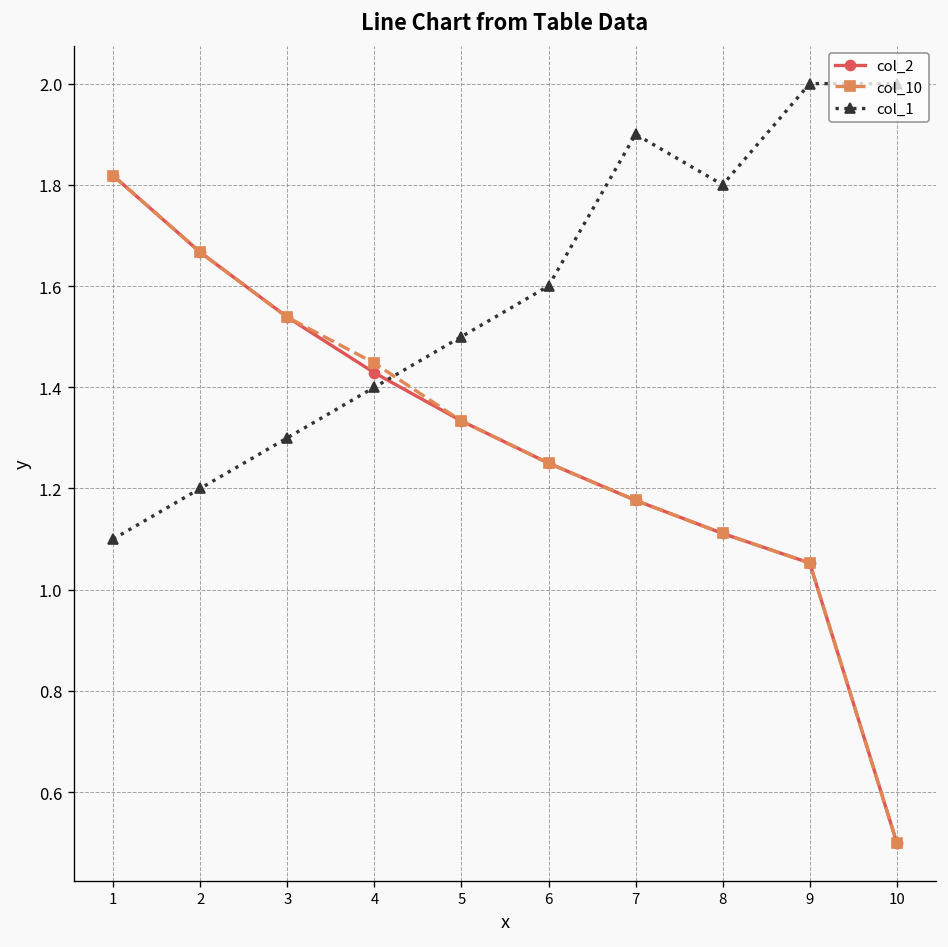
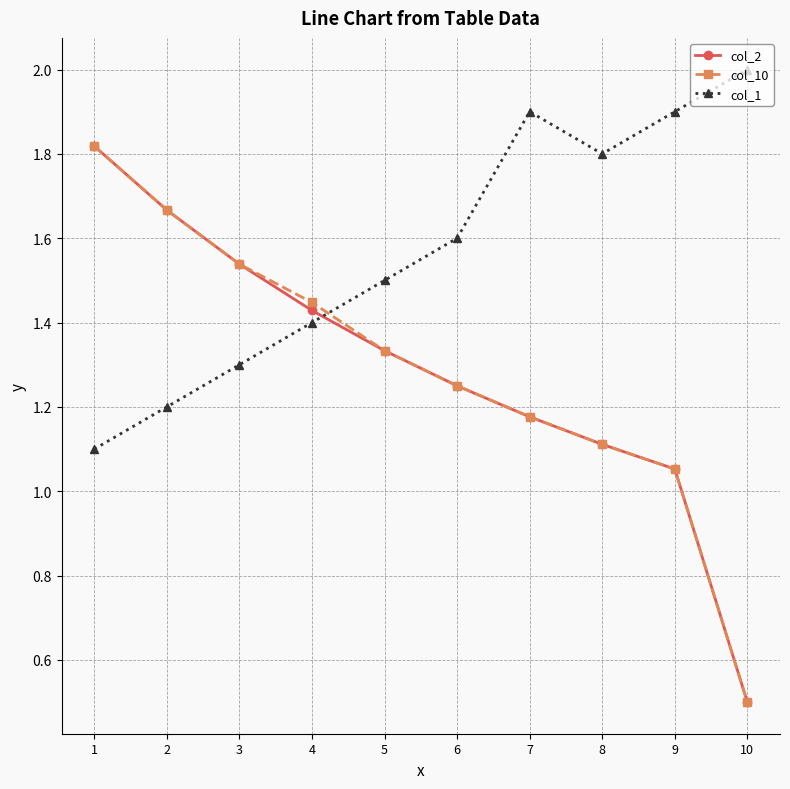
  {
    "col_1": {
      "1": 1.1,
      "2": 1.2,
      "3": 1.3,
      "4": 1.4,
      "5": 1.5,
      "6": 1.6,
      "7": 1.9,
      "8": 1.8,
-     "9": 2.0
+     "9": 1.9
    }
  }
